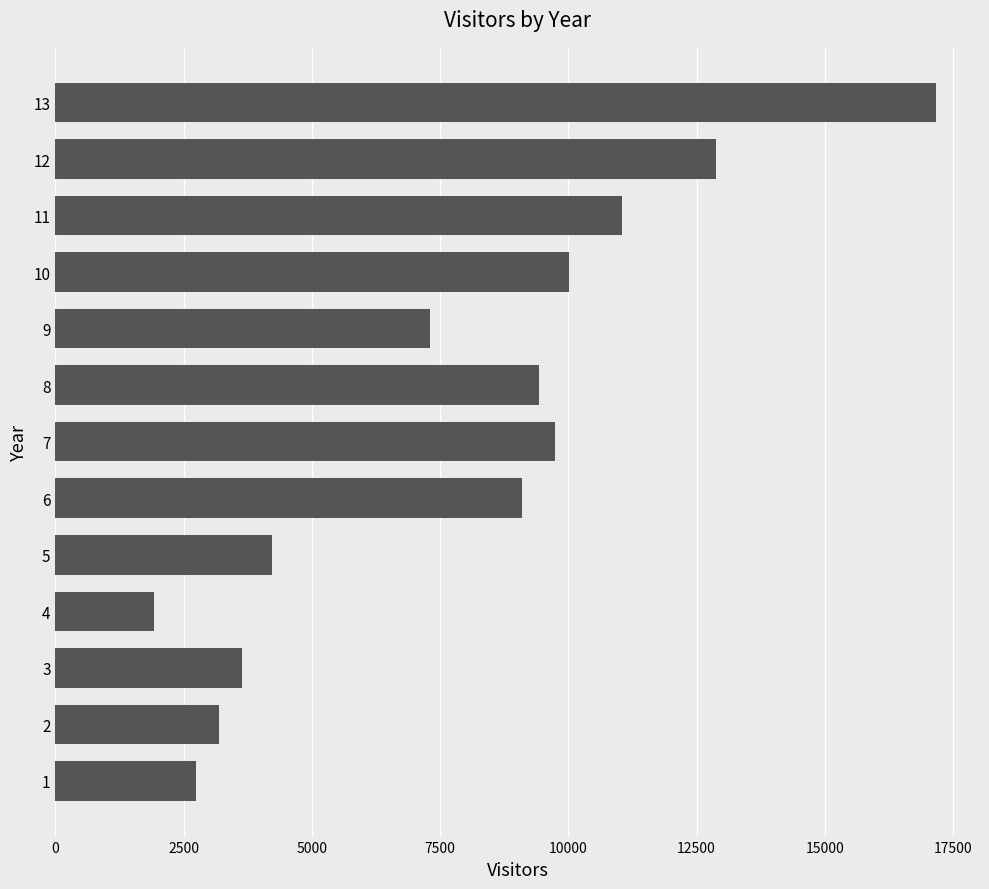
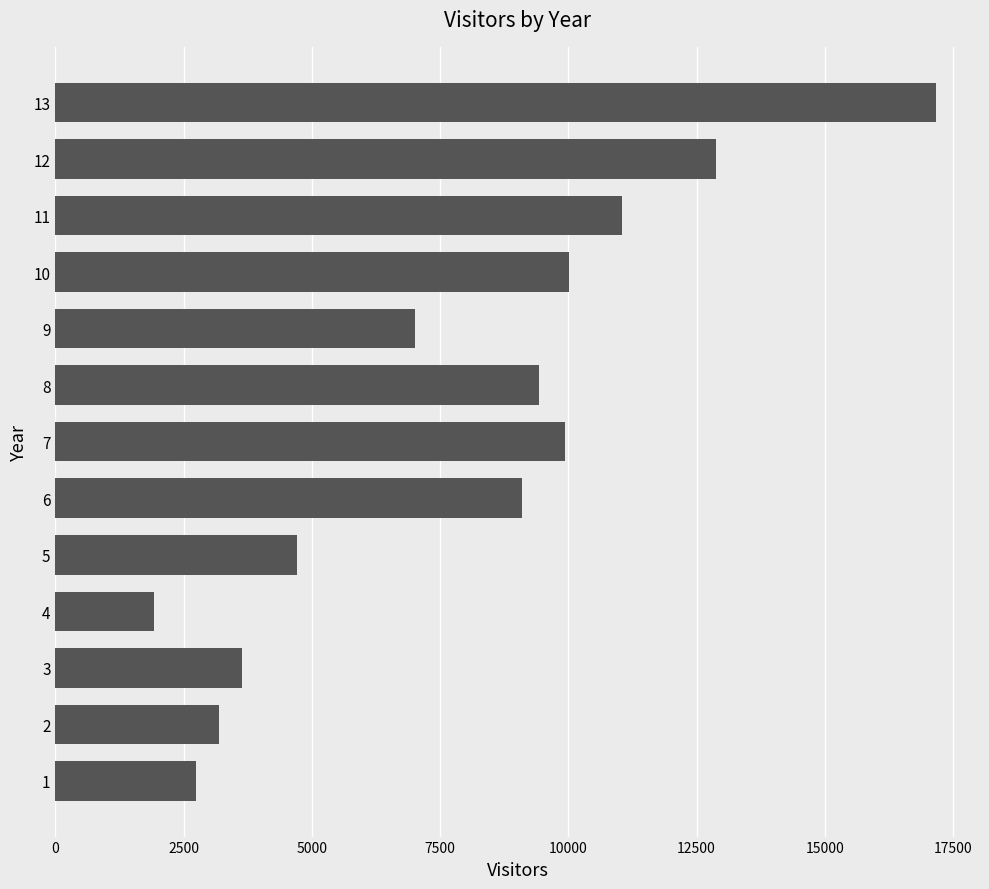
  {
    "13": 17200,
    "12": 12900,
    "11": 11000,
    "10": 10000,
-   "9": 7300,
+   "9": 7000,
    "8": 9400,
-   "7": 9700,
+   "7": 9900,
    "6": 9100,
-   "5": 4200,
+   "5": 4700,
    "4": 1900,
    "3": 3600,
    "2": 3200,
    "1": 2700
  }
